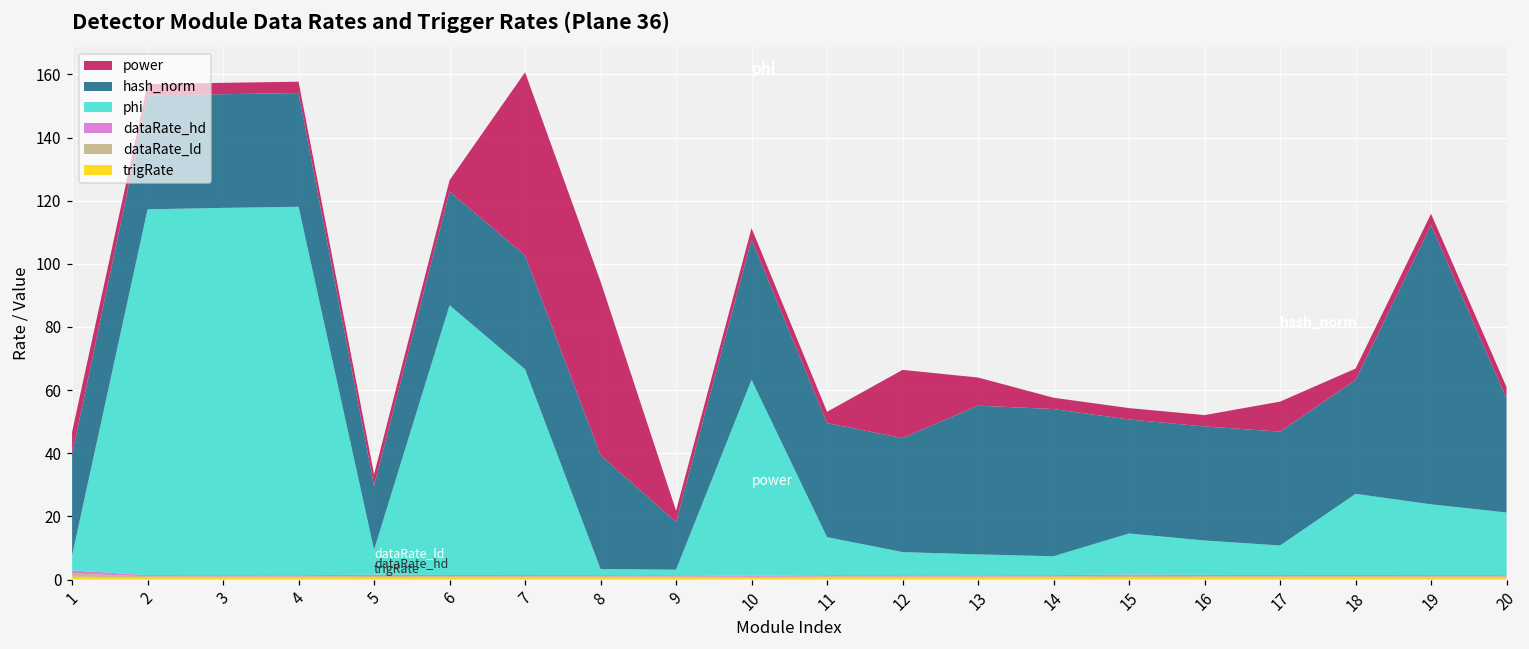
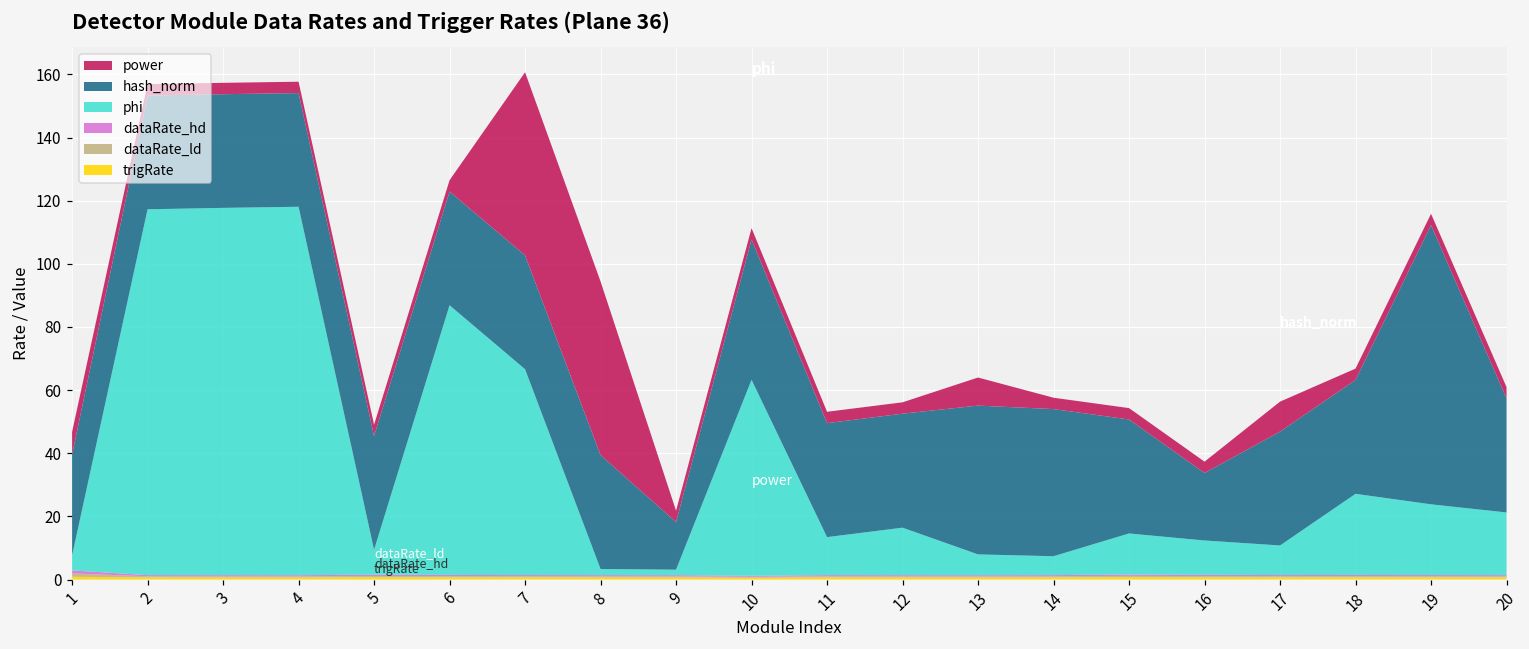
  {
    "trigRate": {
      "1": 1
    },
    "dataRate_ld": {
      "1": 1
    },
    "dataRate_hd": {
      "1": 1
    },
    "phi": {
      "1": 5,
      "2": 116,
      "3": 116,
      "4": 117,
      "5": 8,
      "6": 85,
      "7": 65,
      "8": 2,
      "9": 2,
      "10": 62,
      "11": 12,
-     "12": 7,
+     "12": 15,
      "13": 7,
      "14": 6,
      "15": 13,
      "16": 11,
      "17": 9,
      "18": 26,
      "19": 22,
      "20": 20
    },
    "hash_norm": {
      "1": 32,
      "3": 36,
      "4": 36,
-     "5": 20,
+     "5": 36,
      "6": 36,
      "7": 36,
      "8": 36,
      "9": 15,
      "10": 44,
      "11": 36,
      "12": 36,
      "13": 47,
      "14": 47,
      "15": 36,
-     "16": 36,
+     "16": 21,
      "17": 36,
      "18": 36,
      "19": 88,
      "20": 36
    },
    "power": {
      "1": 7,
      "3": 4,
      "4": 4,
      "5": 4,
      "6": 4,
      "7": 58,
      "8": 55,
      "9": 4,
      "10": 4,
      "11": 4,
-     "12": 22,
+     "12": 4,
      "13": 9,
      "14": 4,
      "15": 4,
      "16": 4,
      "17": 10,
      "18": 4,
      "19": 4,
      "20": 4
    }
  }
